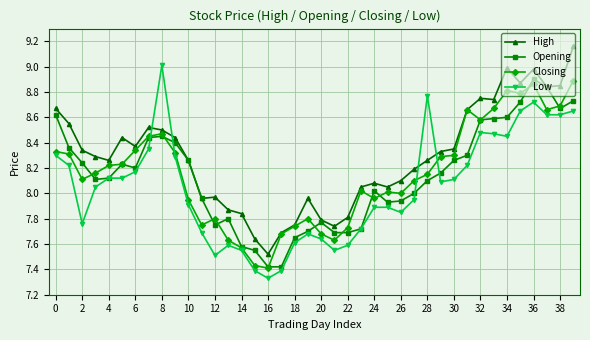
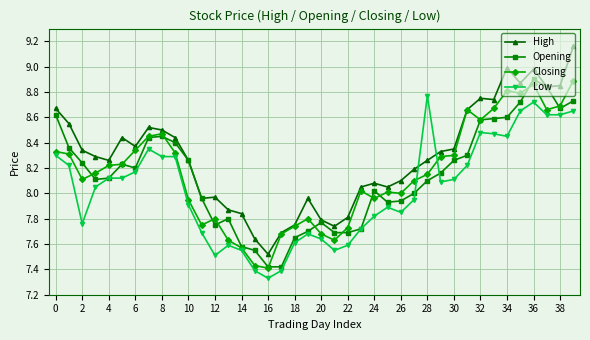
  {
    "Low": {
      "0": 8.30,
      "2": 7.76,
      "6": 8.17,
-     "8": 9.01,
+     "8": 8.29,
      "10": 7.91,
      "12": 7.51,
      "14": 7.55,
      "16": 7.33,
      "18": 7.61,
      "20": 7.64,
      "22": 7.59,
-     "24": 7.89,
+     "24": 7.82,
      "26": 7.85,
      "28": 8.77,
      "30": 8.11,
      "32": 8.48,
      "34": 8.45,
      "36": 8.72,
      "38": 8.62
    }
  }
